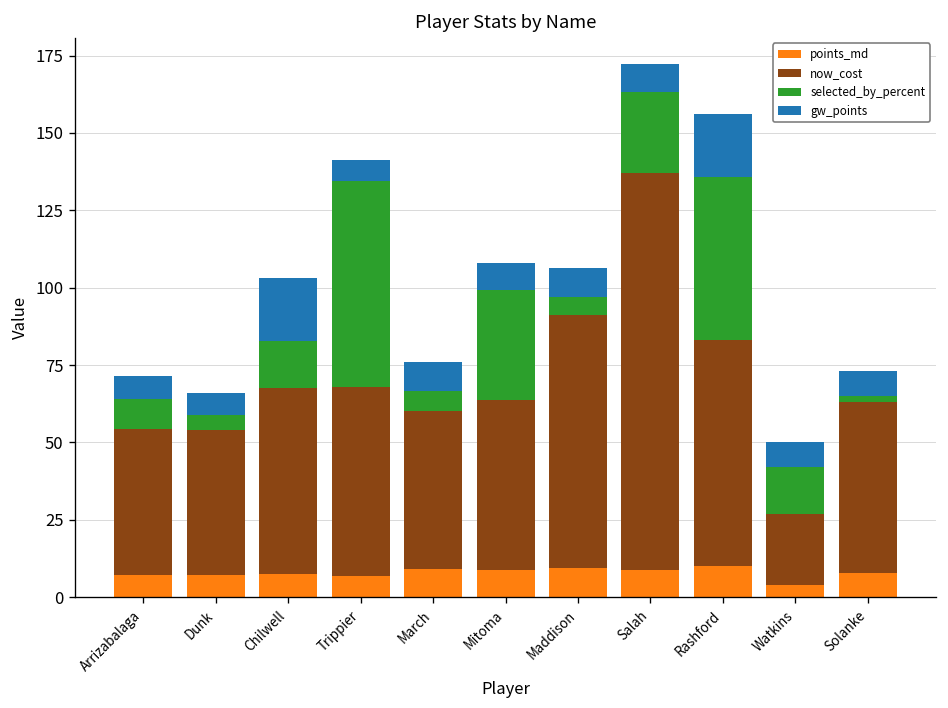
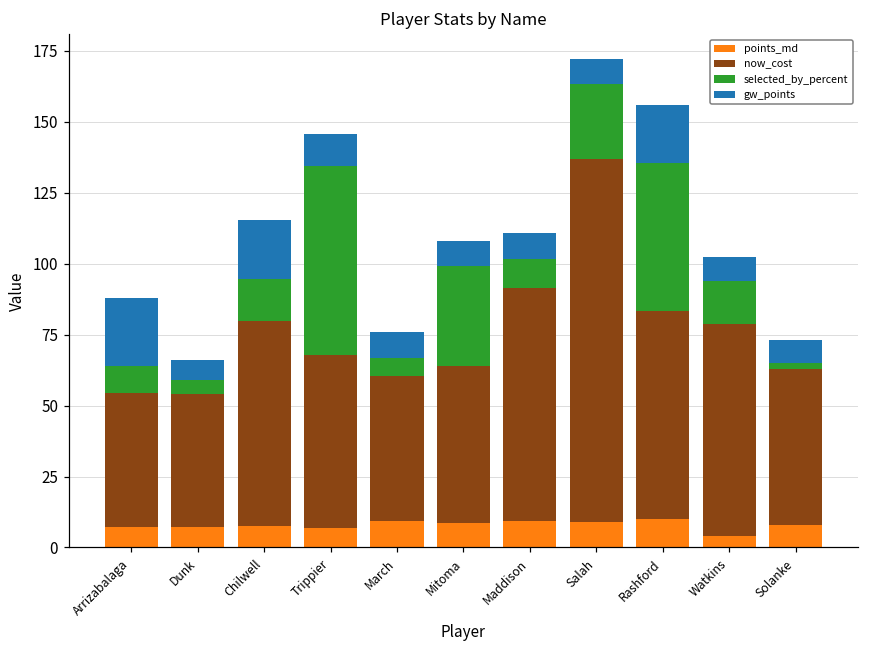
  {
    "points_md": {
      "Arrizabalaga": 7,
      "Dunk": 7,
      "Chilwell": 8,
      "Trippier": 7,
      "March": 9,
      "Mitoma": 9,
      "Maddison": 9,
      "Salah": 9,
      "Rashford": 10,
      "Watkins": 4,
      "Solanke": 8
    },
    "now_cost": {
      "Arrizabalaga": 47,
      "Dunk": 47,
-     "Chilwell": 60,
+     "Chilwell": 72,
      "Trippier": 61,
      "March": 51,
      "Mitoma": 55,
      "Maddison": 82,
      "Salah": 128,
      "Rashford": 73,
-     "Watkins": 23,
+     "Watkins": 75,
      "Solanke": 55
    },
    "selected_by_percent": {
      "Arrizabalaga": 10,
      "Dunk": 5,
      "Chilwell": 15,
      "Trippier": 67,
      "March": 7,
      "Mitoma": 36,
-     "Maddison": 6,
+     "Maddison": 10,
      "Salah": 26,
      "Rashford": 53,
      "Watkins": 15,
      "Solanke": 2
    },
    "gw_points": {
-     "Arrizabalaga": 7,
+     "Arrizabalaga": 24,
      "Dunk": 7,
      "Chilwell": 21,
-     "Trippier": 7,
+     "Trippier": 11,
      "March": 9,
      "Mitoma": 9,
      "Maddison": 9,
      "Salah": 9,
      "Rashford": 20,
      "Watkins": 8,
      "Solanke": 8
    }
  }
